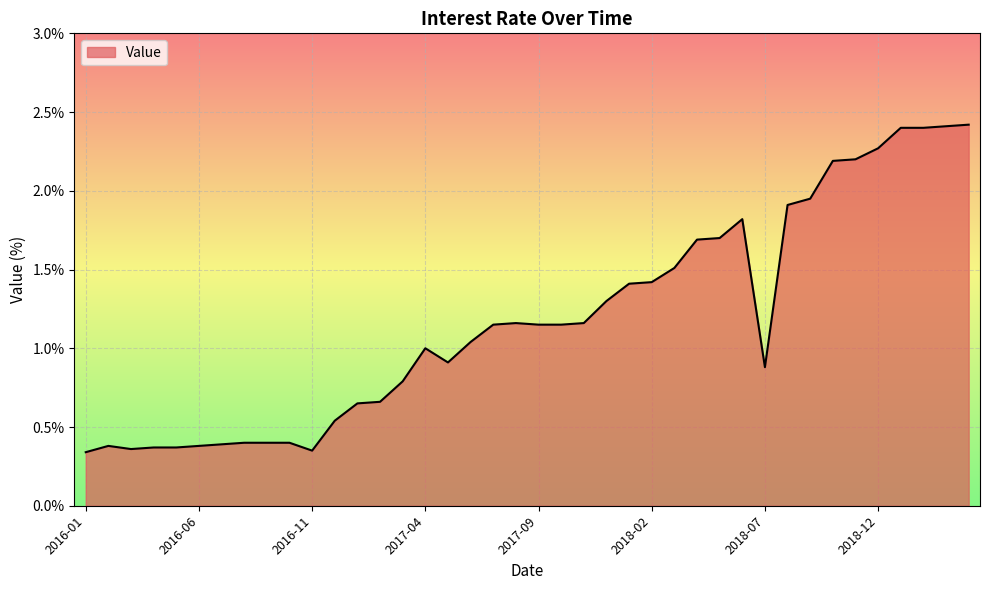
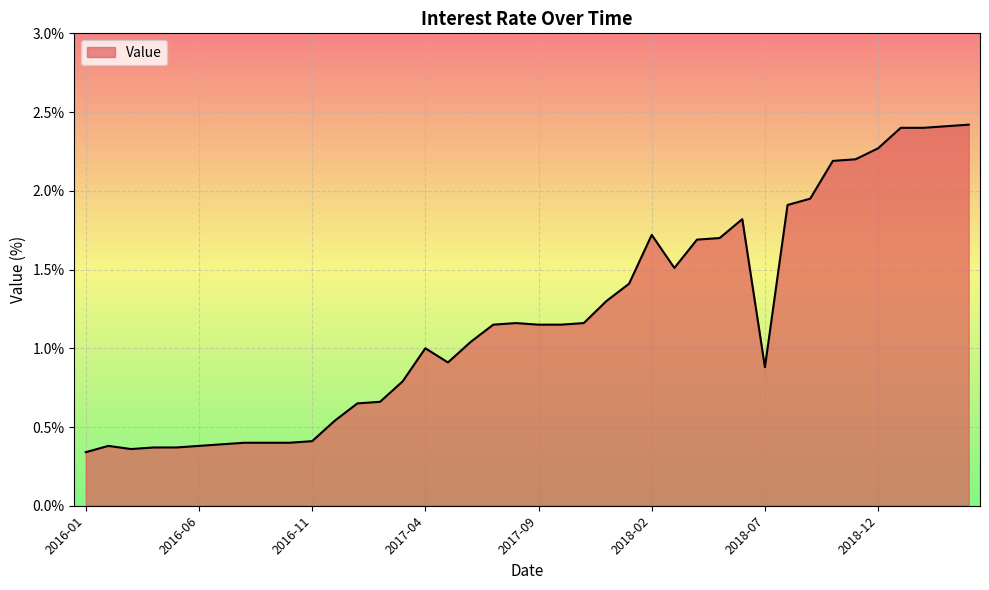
  {
    "2016-01": "0.34%",
    "2016-06": "0.38%",
-   "2016-11": "0.35%",
+   "2016-11": "0.41%",
    "2017-04": "1.00%",
    "2017-09": "1.15%",
-   "2018-02": "1.42%",
+   "2018-02": "1.72%",
    "2018-07": "0.88%",
    "2018-12": "2.27%"
  }
